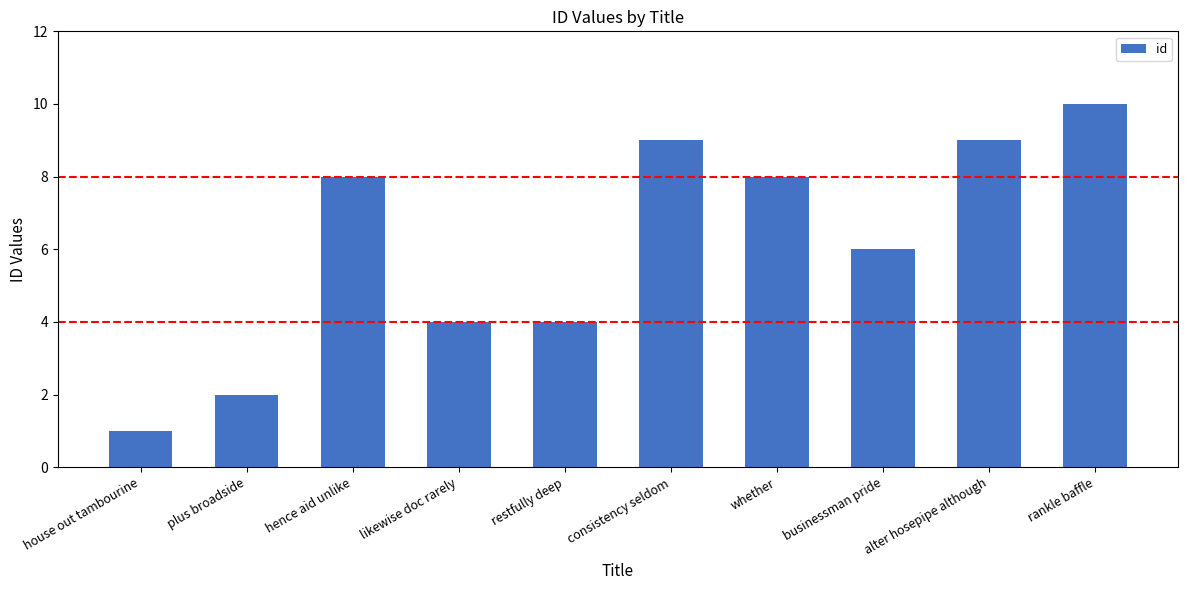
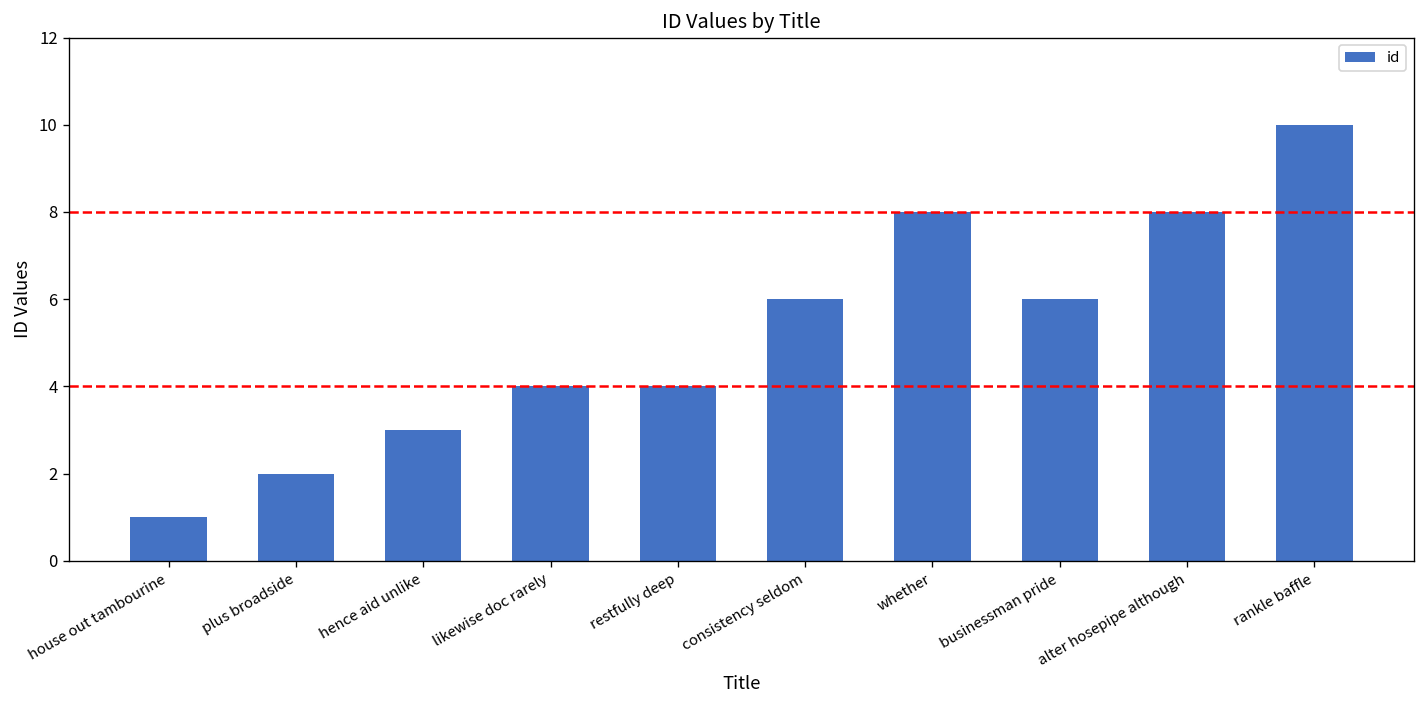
  {
    "house out tambourine": 1,
    "plus broadside": 2,
-   "hence aid unlike": 8,
+   "hence aid unlike": 3,
    "likewise doc rarely": 4,
    "restfully deep": 4,
-   "consistency seldom": 9,
+   "consistency seldom": 6,
    "whether": 8,
    "businessman pride": 6,
-   "alter hosepipe although": 9,
+   "alter hosepipe although": 8,
    "rankle baffle": 10
  }
